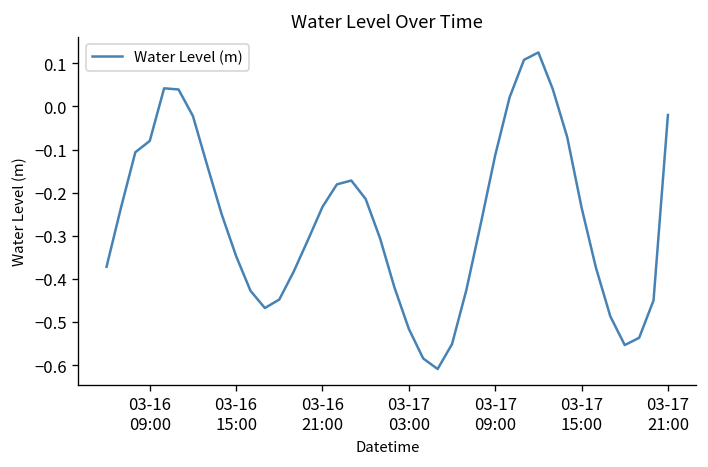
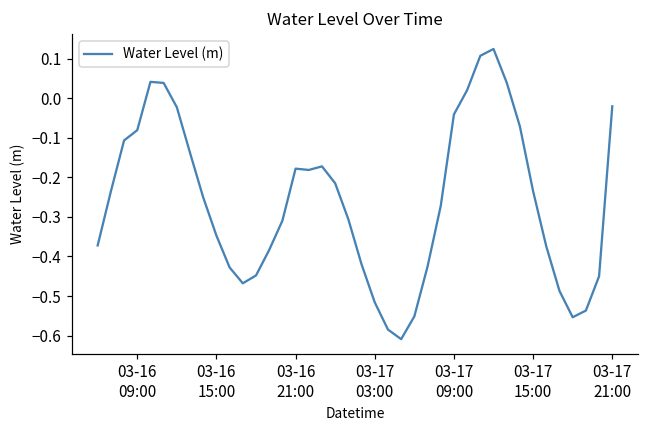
  {
    "03-16 09:00": -0.08,
    "03-16 15:00": -0.35,
-   "03-16 21:00": -0.23,
+   "03-16 21:00": -0.18,
    "03-17 03:00": -0.52,
-   "03-17 09:00": -0.11,
+   "03-17 09:00": -0.04,
    "03-17 15:00": -0.23,
    "03-17 21:00": -0.02
  }
